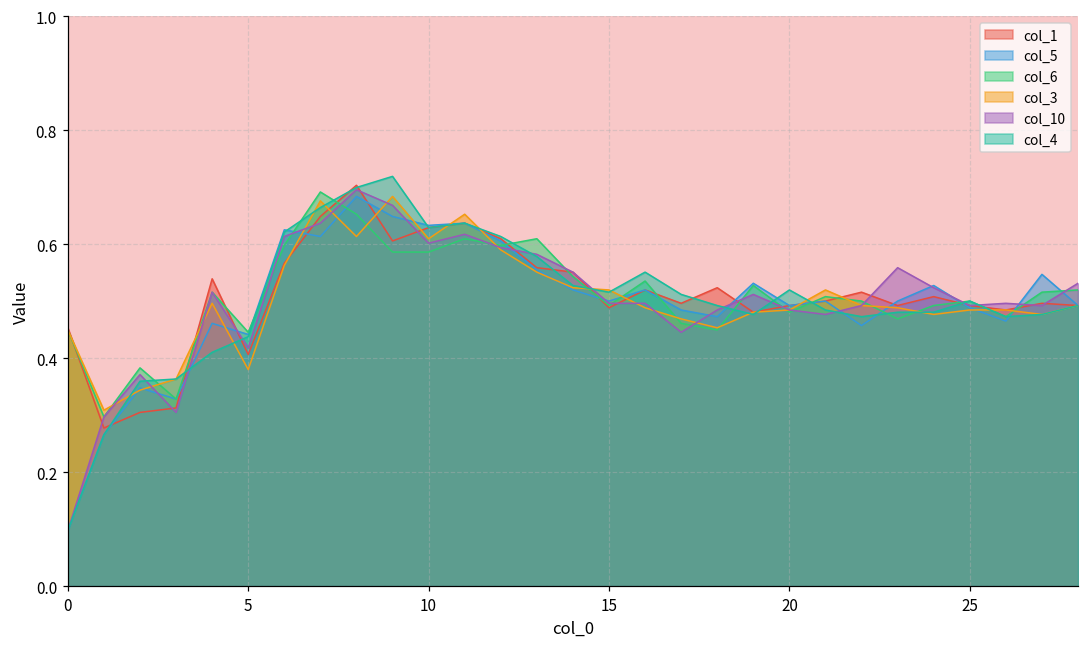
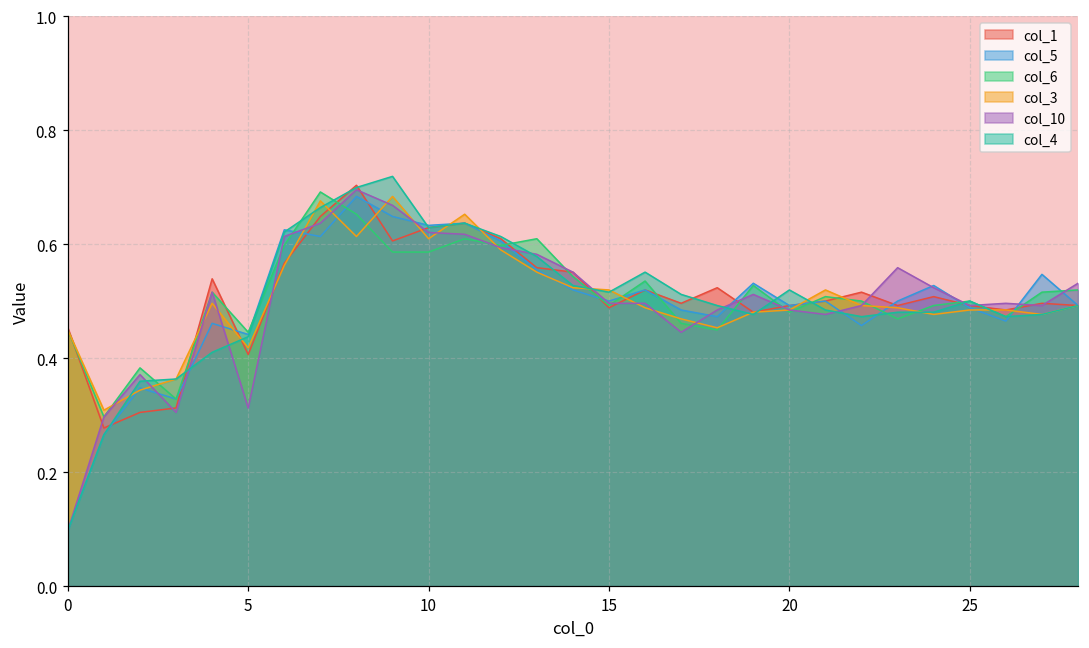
  {
    "col_1": {
      "5": 0.41
    },
    "col_3": {
-     "5": 0.38,
+     "5": 0.42,
      "10": 0.61
    },
    "col_10": {
-     "5": 0.42,
-     "10": 0.60
+     "5": 0.31,
+     "10": 0.62
    }
  }
